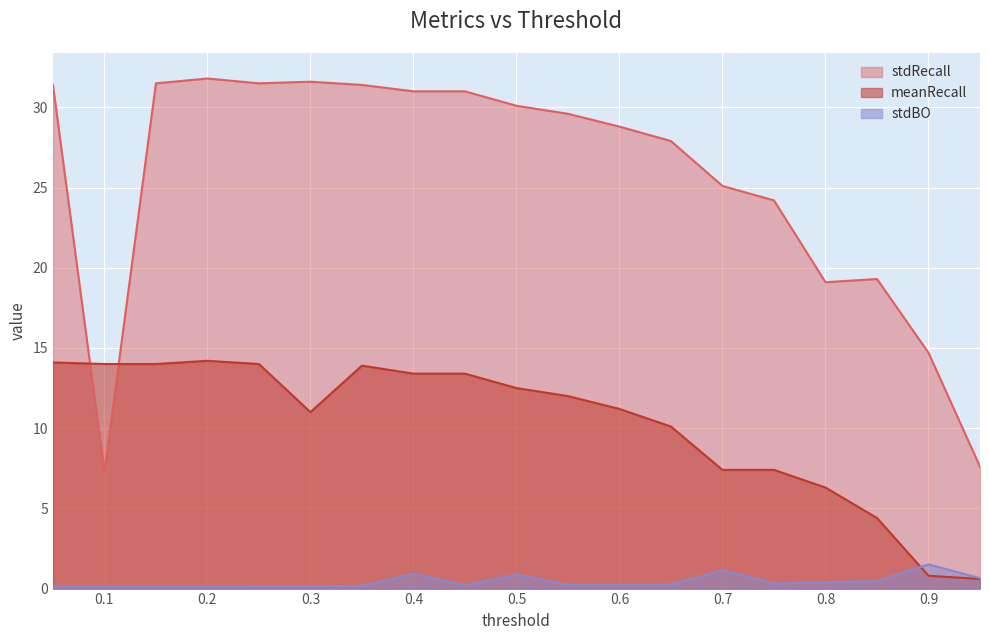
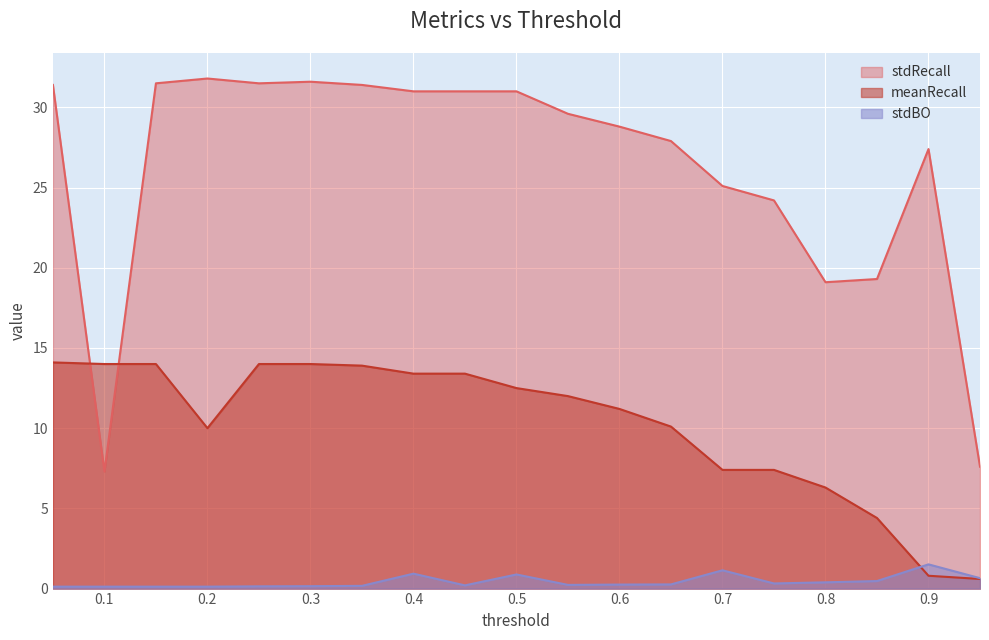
  {
    "stdRecall": {
      "0.1": 7.3,
      "0.2": 31.8,
      "0.3": 31.6,
      "0.4": 31.0,
-     "0.5": 30.1,
+     "0.5": 31.0,
      "0.6": 28.8,
      "0.7": 25.1,
      "0.8": 19.1,
-     "0.9": 14.7
+     "0.9": 27.4
    },
    "meanRecall": {
      "0.1": 14.0,
-     "0.2": 14.2,
-     "0.3": 11,
+     "0.2": 10.0,
+     "0.3": 14,
      "0.4": 13.4,
      "0.5": 12.5,
      "0.6": 11.2,
      "0.7": 7.4,
      "0.8": 6.3,
      "0.9": 0.8
    },
    "stdBO": {
      "0.1": 0.1,
      "0.2": 0.1,
      "0.3": 0.2,
      "0.4": 0.9,
      "0.5": 0.9,
      "0.6": 0.3,
      "0.7": 1.1,
      "0.8": 0.4,
      "0.9": 1.5
    }
  }
